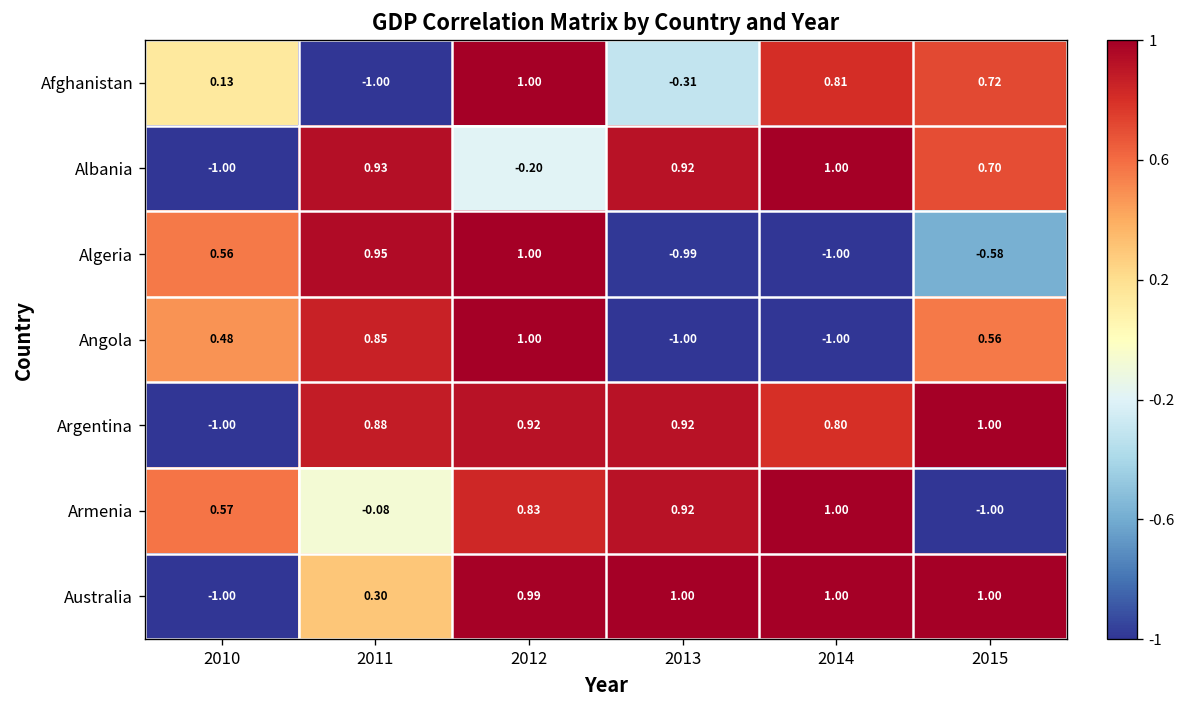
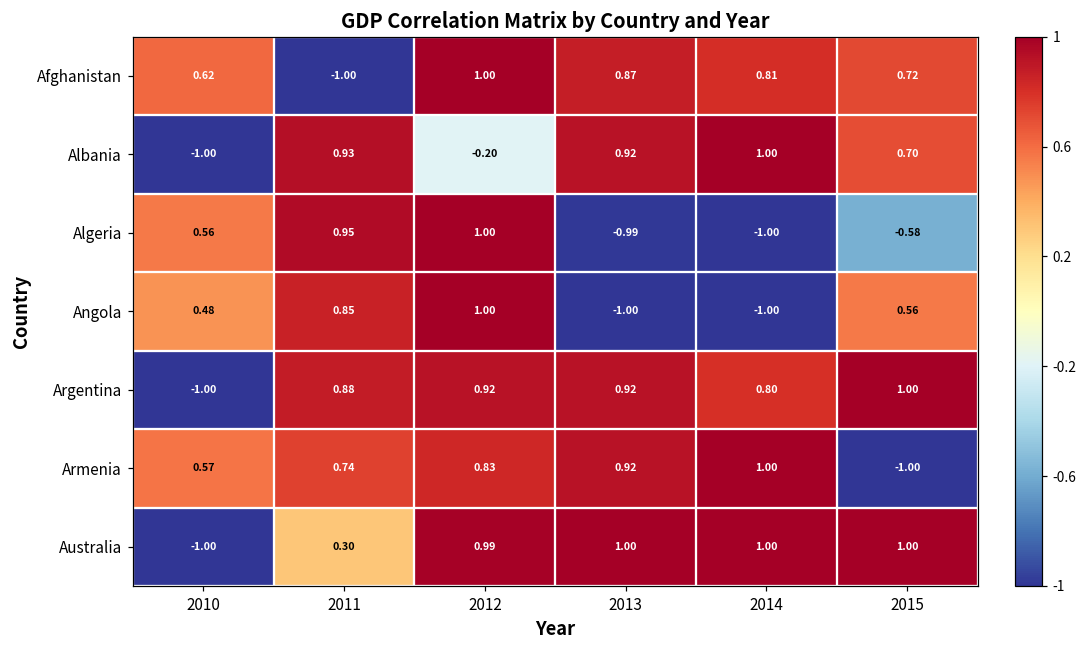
  {
    "Afghanistan": {
-     "2010": 0.13,
+     "2010": 0.62,
      "2011": -1.00,
      "2012": 1.00,
-     "2013": -0.31,
+     "2013": 0.87,
      "2014": 0.81,
      "2015": 0.72
    },
    "Albania": {
      "2010": -1.00,
      "2011": 0.93,
      "2012": -0.20,
      "2013": 0.92,
      "2014": 1.00,
      "2015": 0.70
    },
    "Algeria": {
      "2010": 0.56,
      "2011": 0.95,
      "2012": 1.00,
      "2013": -0.99,
      "2014": -1.00,
      "2015": -0.58
    },
    "Angola": {
      "2010": 0.48,
      "2011": 0.85,
      "2012": 1.00,
      "2013": -1.00,
      "2014": -1.00,
      "2015": 0.56
    },
    "Argentina": {
      "2010": -1.00,
      "2011": 0.88,
      "2012": 0.92,
      "2013": 0.92,
      "2014": 0.80,
      "2015": 1.00
    },
    "Armenia": {
      "2010": 0.57,
-     "2011": -0.08,
+     "2011": 0.74,
      "2012": 0.83,
      "2013": 0.92,
      "2014": 1.00,
      "2015": -1.00
    },
    "Australia": {
      "2010": -1.00,
      "2011": 0.30,
      "2012": 0.99,
      "2013": 1.00,
      "2014": 1.00,
      "2015": 1.00
    }
  }
